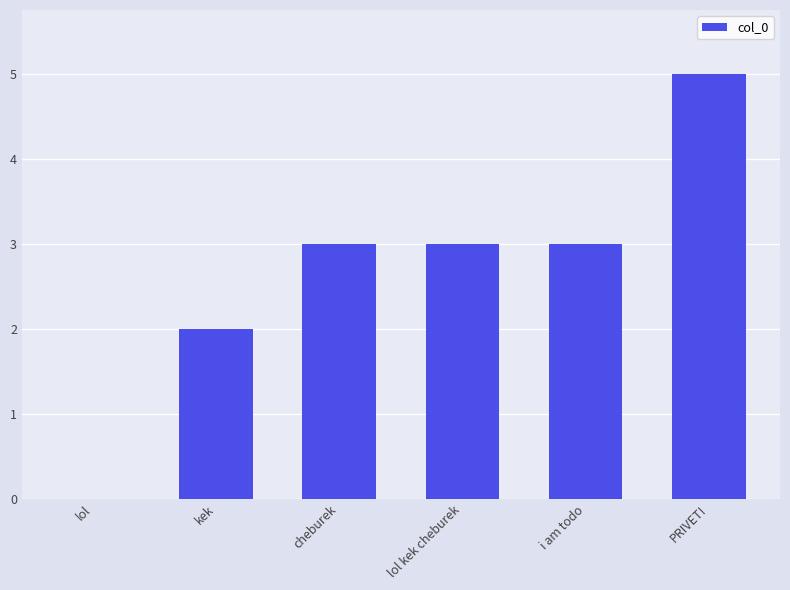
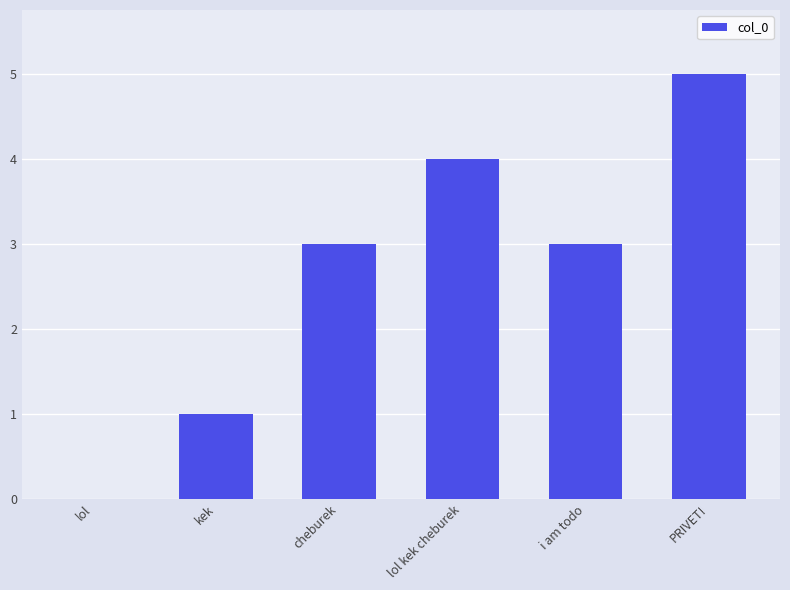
  {
    "lol": 0,
-   "kek": 2,
+   "kek": 1,
    "cheburek": 3,
-   "lol kek cheburek": 3,
+   "lol kek cheburek": 4,
    "i am todo": 3,
    "PRIVET!": 5
  }
